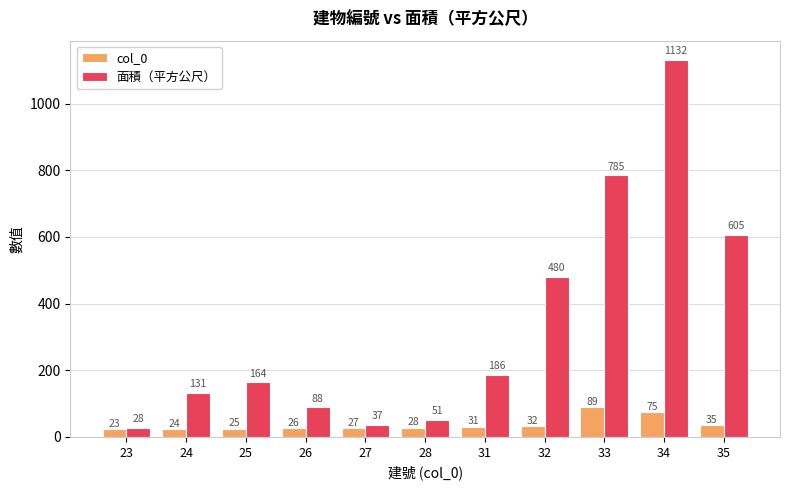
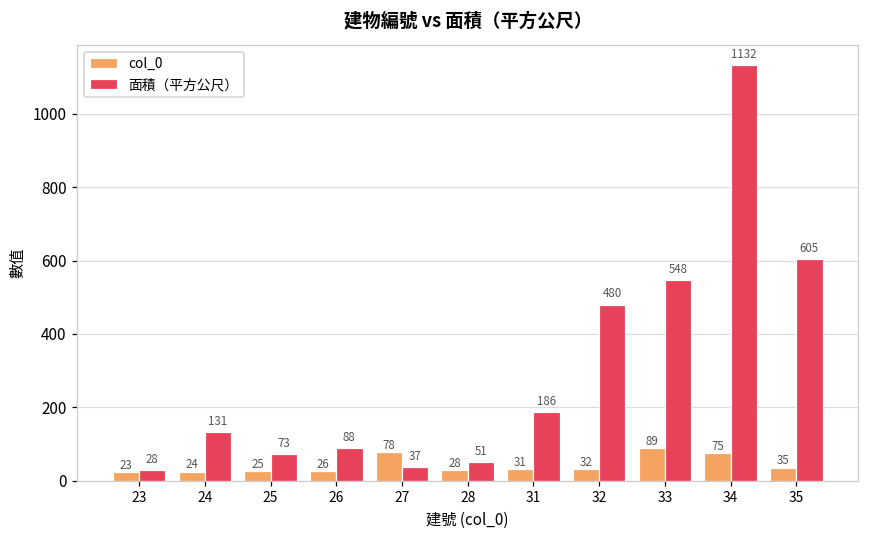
  {
    "col_0": {
      "23": 23,
      "24": 24,
      "25": 25,
      "26": 26,
-     "27": 27,
+     "27": 78,
      "28": 28,
      "31": 31,
      "32": 32,
      "33": 89,
      "34": 75,
      "35": 35
    },
    "面積（平方公尺）": {
      "23": 28,
      "24": 131,
-     "25": 164,
+     "25": 73,
      "26": 88,
      "27": 37,
      "28": 51,
      "31": 186,
      "32": 480,
-     "33": 785,
+     "33": 548,
      "34": 1132,
      "35": 605
    }
  }
